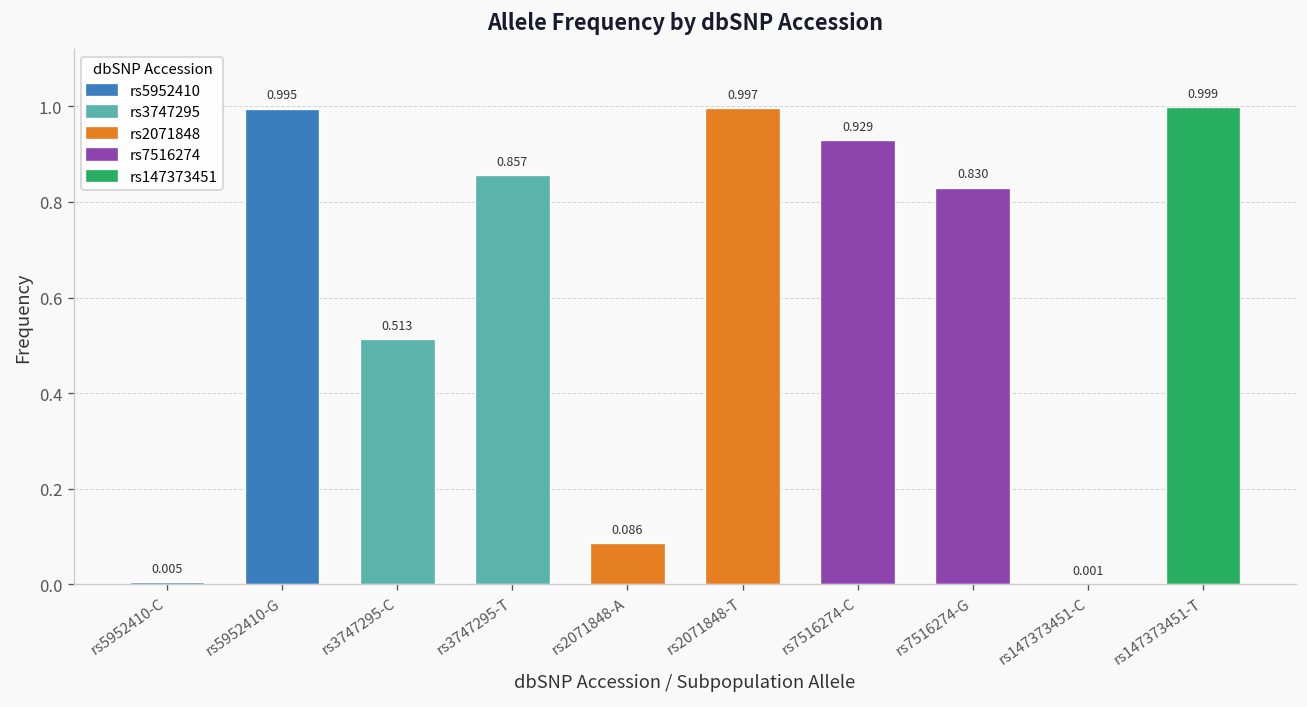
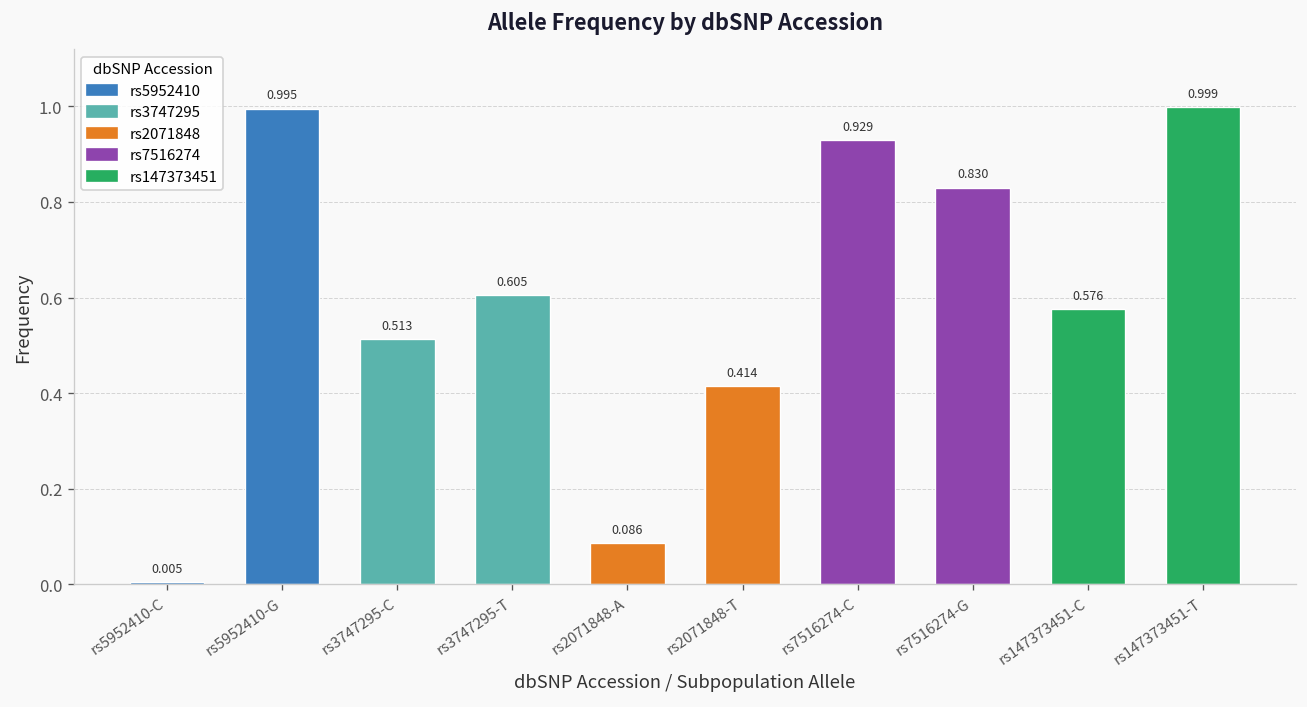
  {
    "rs5952410-C": 0.005,
    "rs5952410-G": 0.995,
    "rs3747295-C": 0.513,
-   "rs3747295-T": 0.857,
+   "rs3747295-T": 0.605,
    "rs2071848-A": 0.086,
-   "rs2071848-T": 0.997,
+   "rs2071848-T": 0.414,
    "rs7516274-C": 0.929,
    "rs7516274-G": 0.830,
-   "rs147373451-C": 0.001,
+   "rs147373451-C": 0.576,
    "rs147373451-T": 0.999
  }
